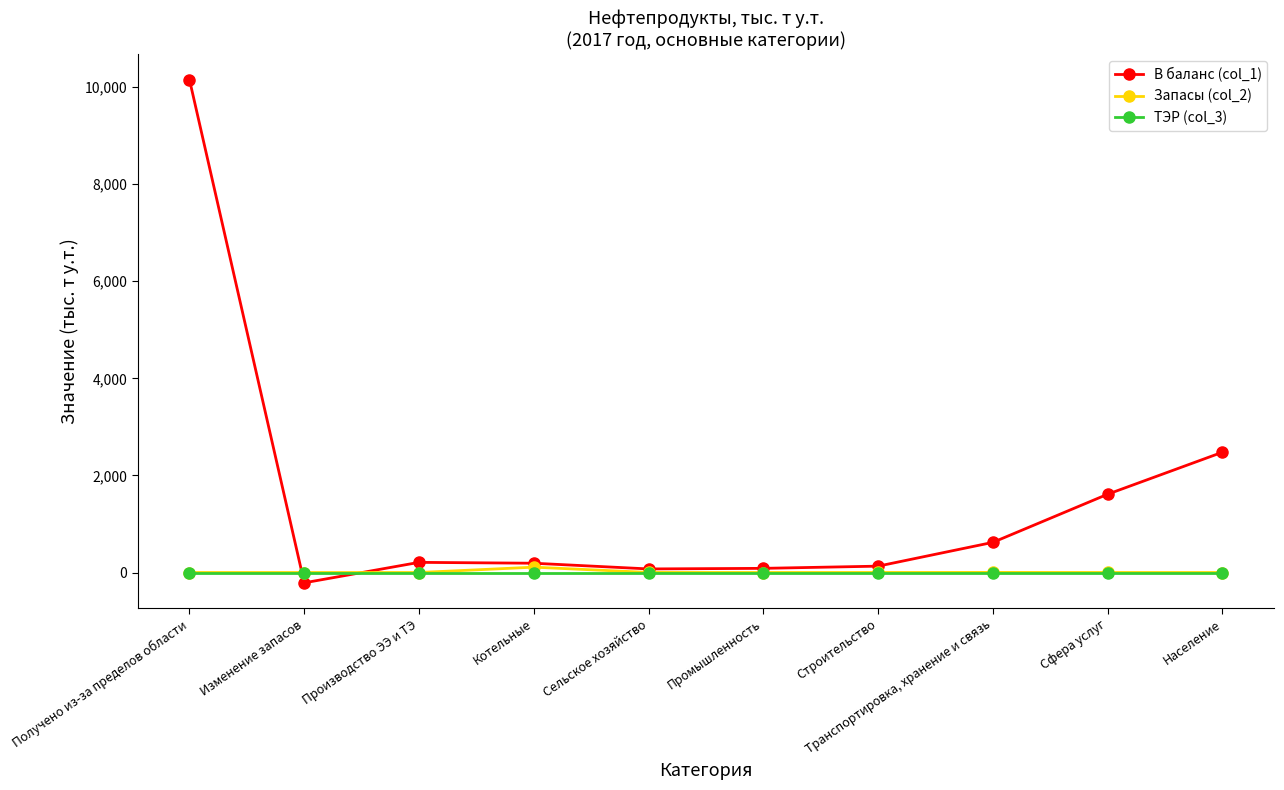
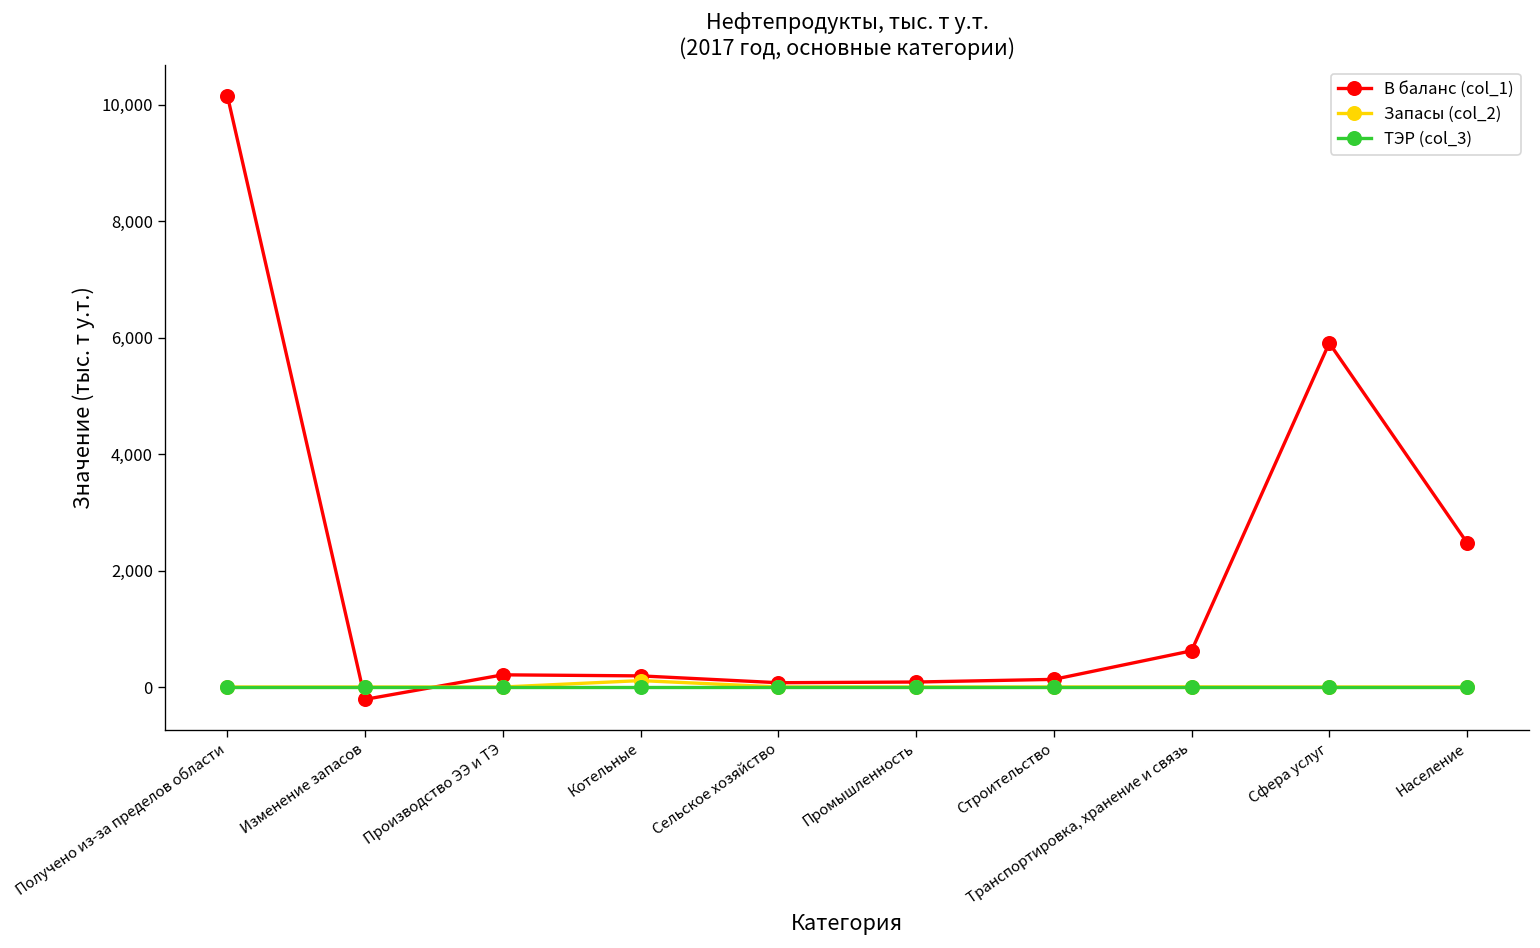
  {
    "В баланс (col_1)": {
      "Получено из-за пределов области": "10,200",
      "Изменение запасов": "-200",
      "Производство ЭЭ и ТЭ": "200",
      "Котельные": "200",
      "Сельское хозяйство": "100",
      "Промышленность": "100",
      "Строительство": "100",
      "Транспортировка, хранение и связь": "600",
-     "Сфера услуг": "1,600",
+     "Сфера услуг": "5,900",
      "Население": "2,500"
    },
    "Запасы (col_2)": {
      "Котельные": "100"
    },
    "ТЭР (col_3)": {
      "Котельные": "0"
    }
  }
